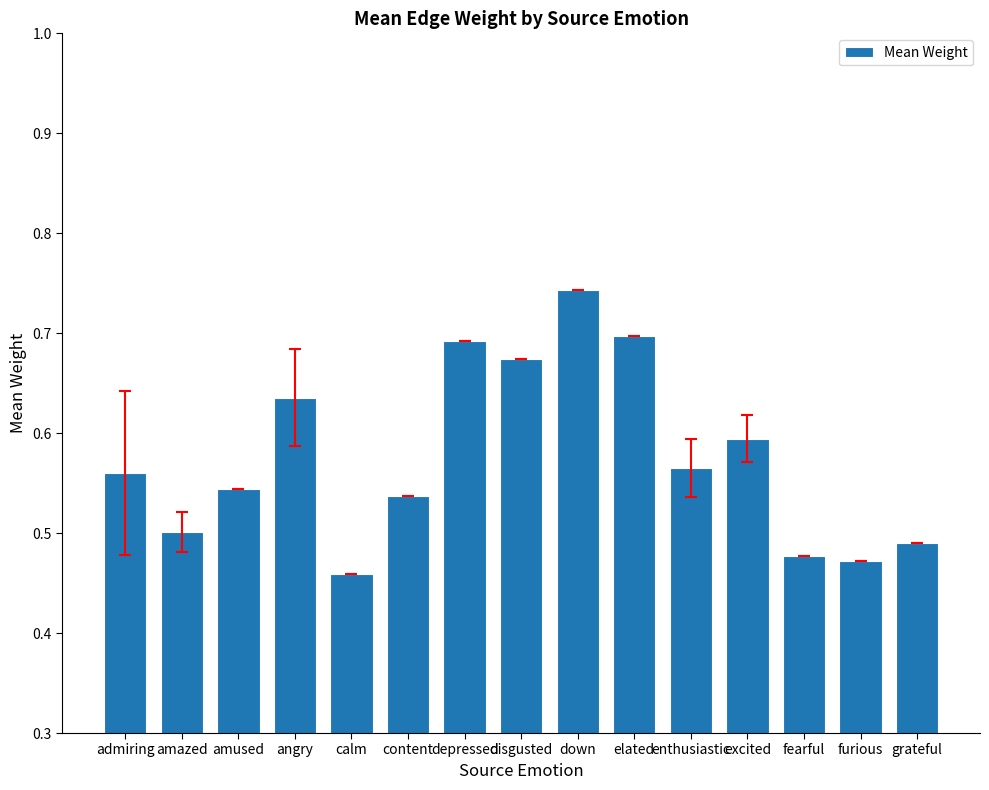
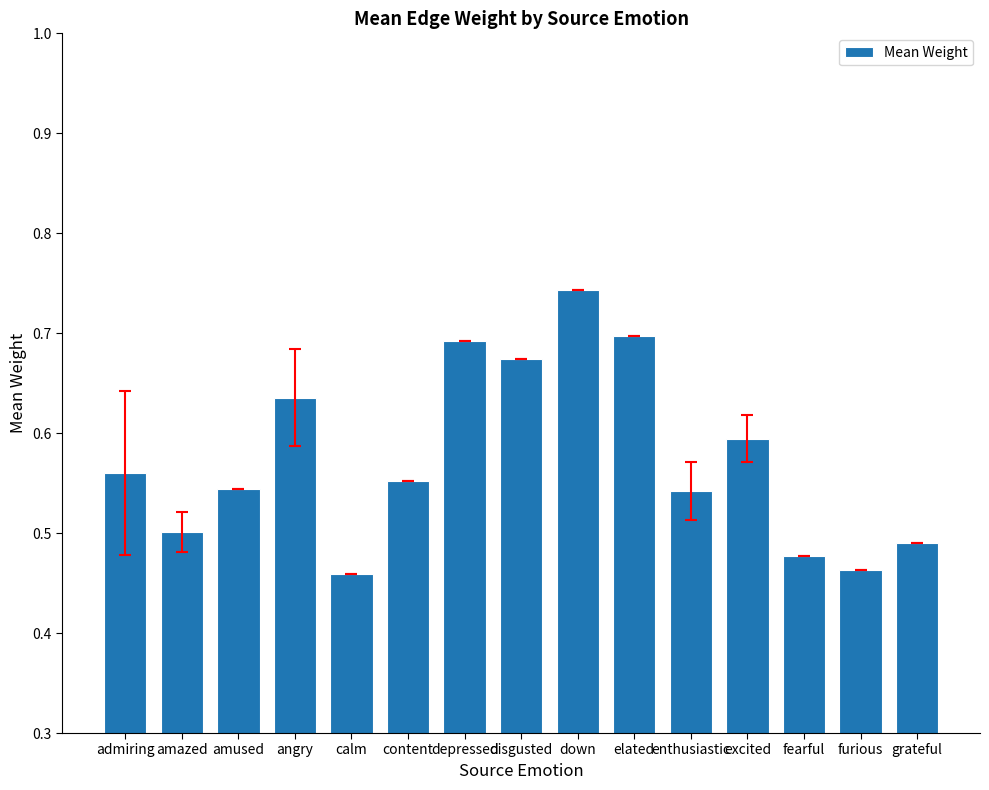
  {
    "Mean Weight": {
      "admiring": 0.56,
      "amazed": 0.50,
      "amused": 0.54,
      "angry": 0.64,
      "calm": 0.46,
-     "content": 0.54,
+     "content": 0.55,
      "depressed": 0.69,
      "disgusted": 0.67,
      "down": 0.74,
      "elated": 0.70,
-     "enthusiastic": 0.57,
+     "enthusiastic": 0.54,
      "excited": 0.59,
      "fearful": 0.48,
-     "furious": 0.47,
+     "furious": 0.46,
      "grateful": 0.49
    }
  }
